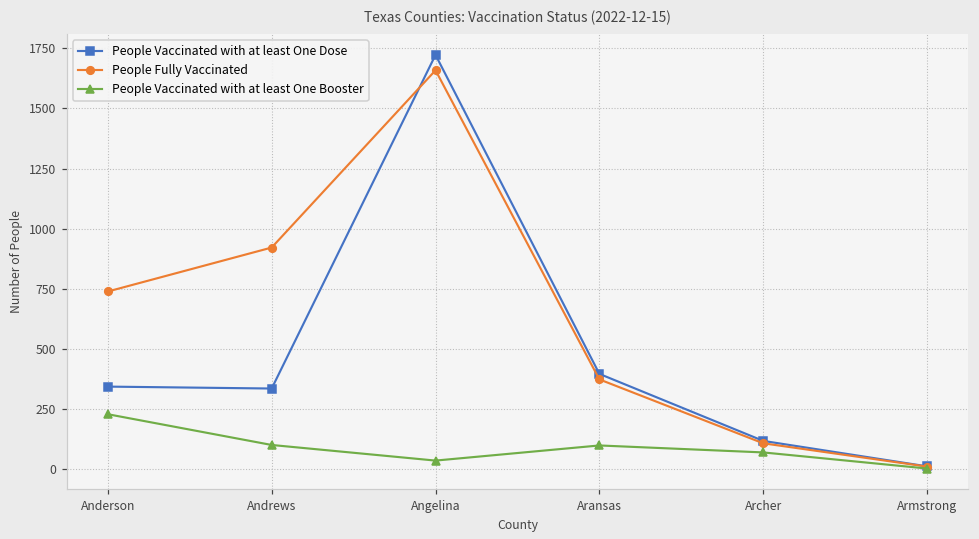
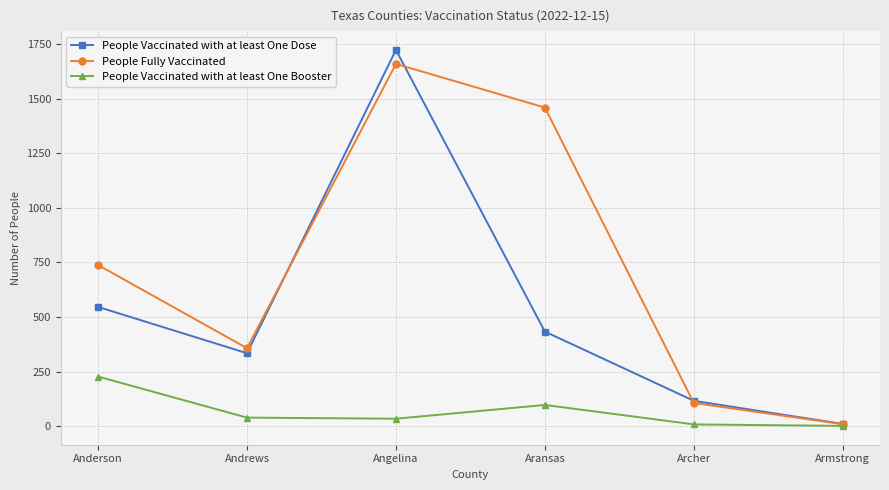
  {
    "People Vaccinated with at least One Dose": {
-     "Anderson": 340,
+     "Anderson": 550,
      "Andrews": 330,
      "Angelina": 1720,
-     "Aransas": 400
+     "Aransas": 430
    },
    "People Fully Vaccinated": {
      "Anderson": 740,
-     "Andrews": 920,
+     "Andrews": 360,
      "Angelina": 1660,
-     "Aransas": 370
+     "Aransas": 1460
    },
    "People Vaccinated with at least One Booster": {
      "Anderson": 230,
-     "Andrews": 100,
+     "Andrews": 40,
      "Angelina": 30,
      "Aransas": 100,
-     "Archer": 70
+     "Archer": 10
    }
  }
